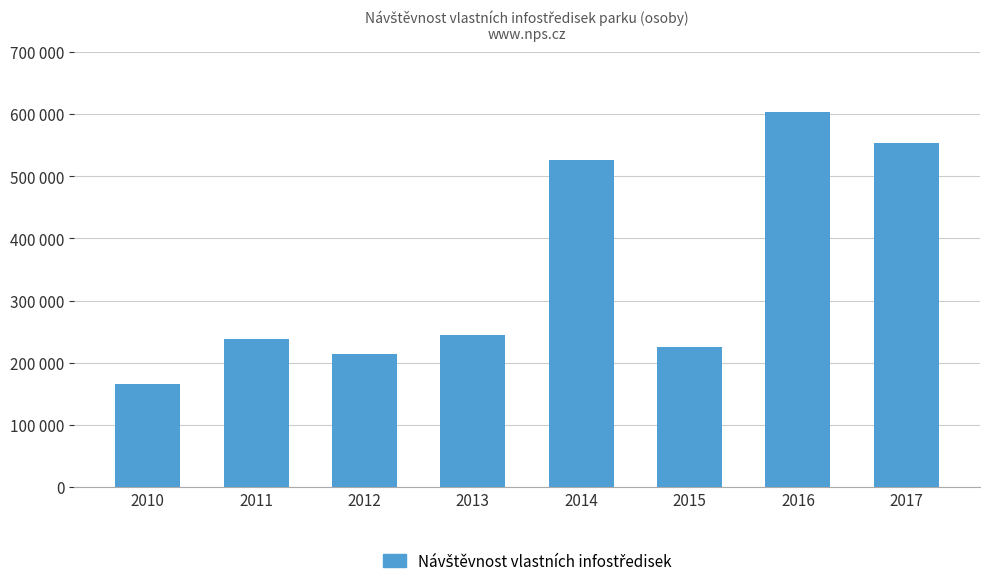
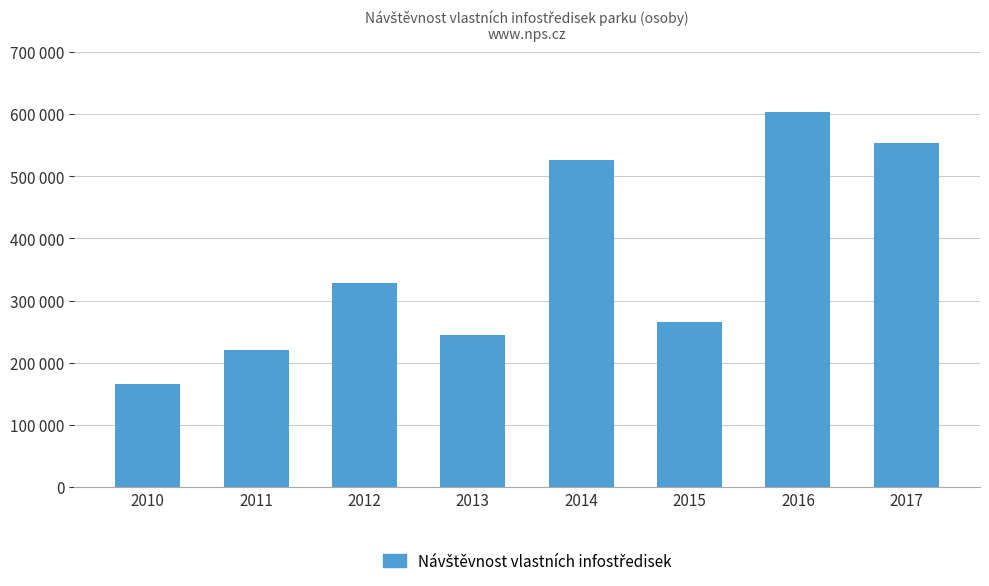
  {
    "2010": 170000,
-   "2011": 240000,
-   "2012": 210000,
+   "2011": 220000,
+   "2012": 330000,
    "2013": 240000,
    "2014": 530000,
-   "2015": 230000,
+   "2015": 270000,
    "2016": 600000,
    "2017": 550000
  }
